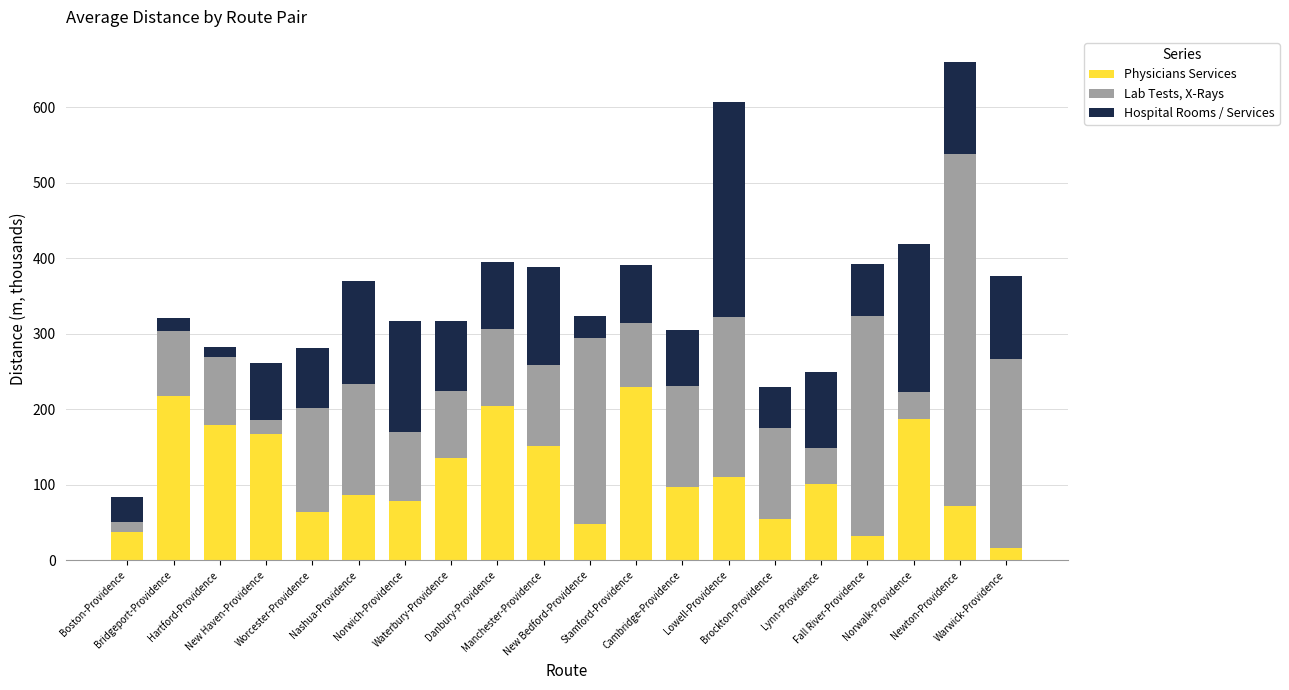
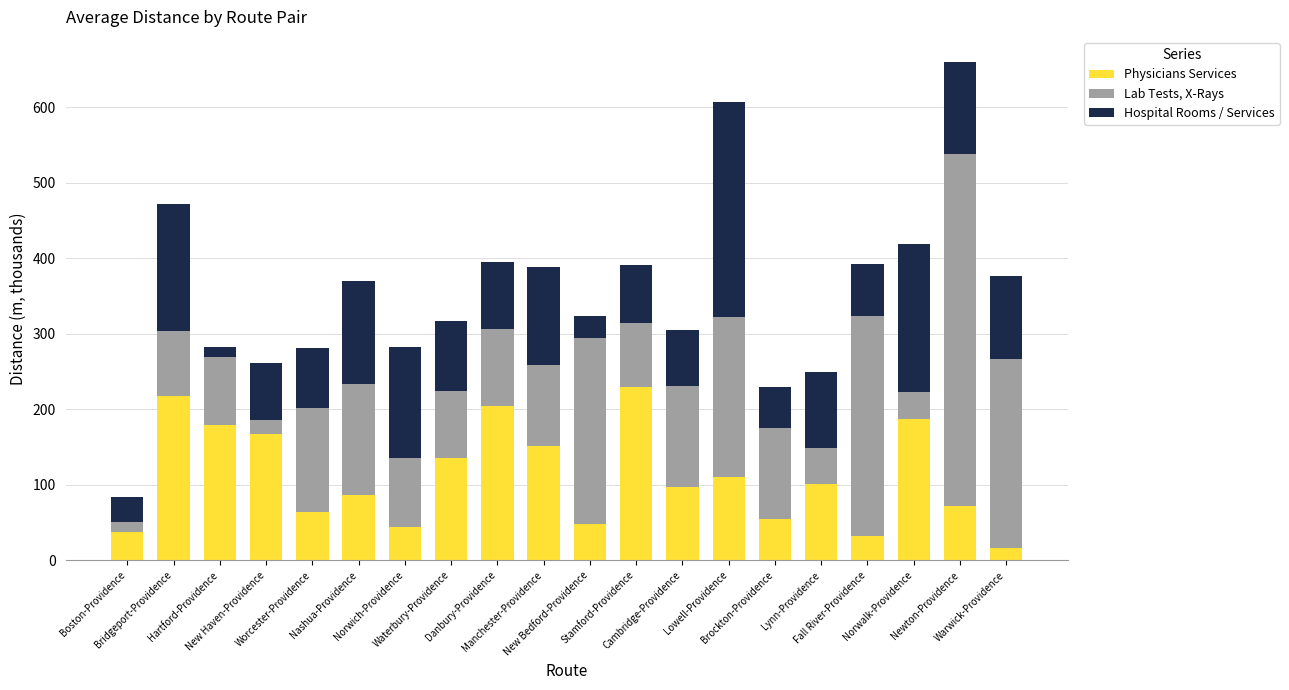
  {
    "Physicians Services": {
      "Boston-Providence": 40,
      "Bridgeport-Providence": 220,
      "Hartford-Providence": 180,
      "New Haven-Providence": 170,
      "Worcester-Providence": 60,
      "Nashua-Providence": 90,
-     "Norwich-Providence": 80,
+     "Norwich-Providence": 40,
      "Waterbury-Providence": 140,
      "Danbury-Providence": 200,
      "Manchester-Providence": 150,
      "New Bedford-Providence": 50,
      "Stamford-Providence": 230,
      "Cambridge-Providence": 100,
      "Lowell-Providence": 110,
      "Brockton-Providence": 50,
      "Lynn-Providence": 100,
      "Fall River-Providence": 30,
      "Norwalk-Providence": 190,
      "Newton-Providence": 70,
      "Warwick-Providence": 20
    },
    "Lab Tests, X-Rays": {
      "Boston-Providence": 10,
      "Bridgeport-Providence": 90,
      "Hartford-Providence": 90,
      "New Haven-Providence": 20,
      "Worcester-Providence": 140,
      "Nashua-Providence": 150,
      "Norwich-Providence": 90,
      "Waterbury-Providence": 90,
      "Danbury-Providence": 100,
      "Manchester-Providence": 110,
      "New Bedford-Providence": 250,
      "Stamford-Providence": 90,
      "Cambridge-Providence": 130,
      "Lowell-Providence": 210,
      "Brockton-Providence": 120,
      "Lynn-Providence": 50,
      "Fall River-Providence": 290,
      "Norwalk-Providence": 40,
      "Newton-Providence": 470,
      "Warwick-Providence": 250
    },
    "Hospital Rooms / Services": {
      "Boston-Providence": 30,
-     "Bridgeport-Providence": 20,
+     "Bridgeport-Providence": 170,
      "Hartford-Providence": 10,
      "New Haven-Providence": 80,
      "Worcester-Providence": 80,
      "Nashua-Providence": 140,
      "Norwich-Providence": 150,
      "Waterbury-Providence": 90,
      "Danbury-Providence": 90,
      "Manchester-Providence": 130,
      "New Bedford-Providence": 30,
      "Stamford-Providence": 80,
      "Cambridge-Providence": 70,
      "Lowell-Providence": 280,
      "Brockton-Providence": 50,
      "Lynn-Providence": 100,
      "Fall River-Providence": 70,
      "Norwalk-Providence": 200,
      "Newton-Providence": 120,
      "Warwick-Providence": 110
    }
  }
